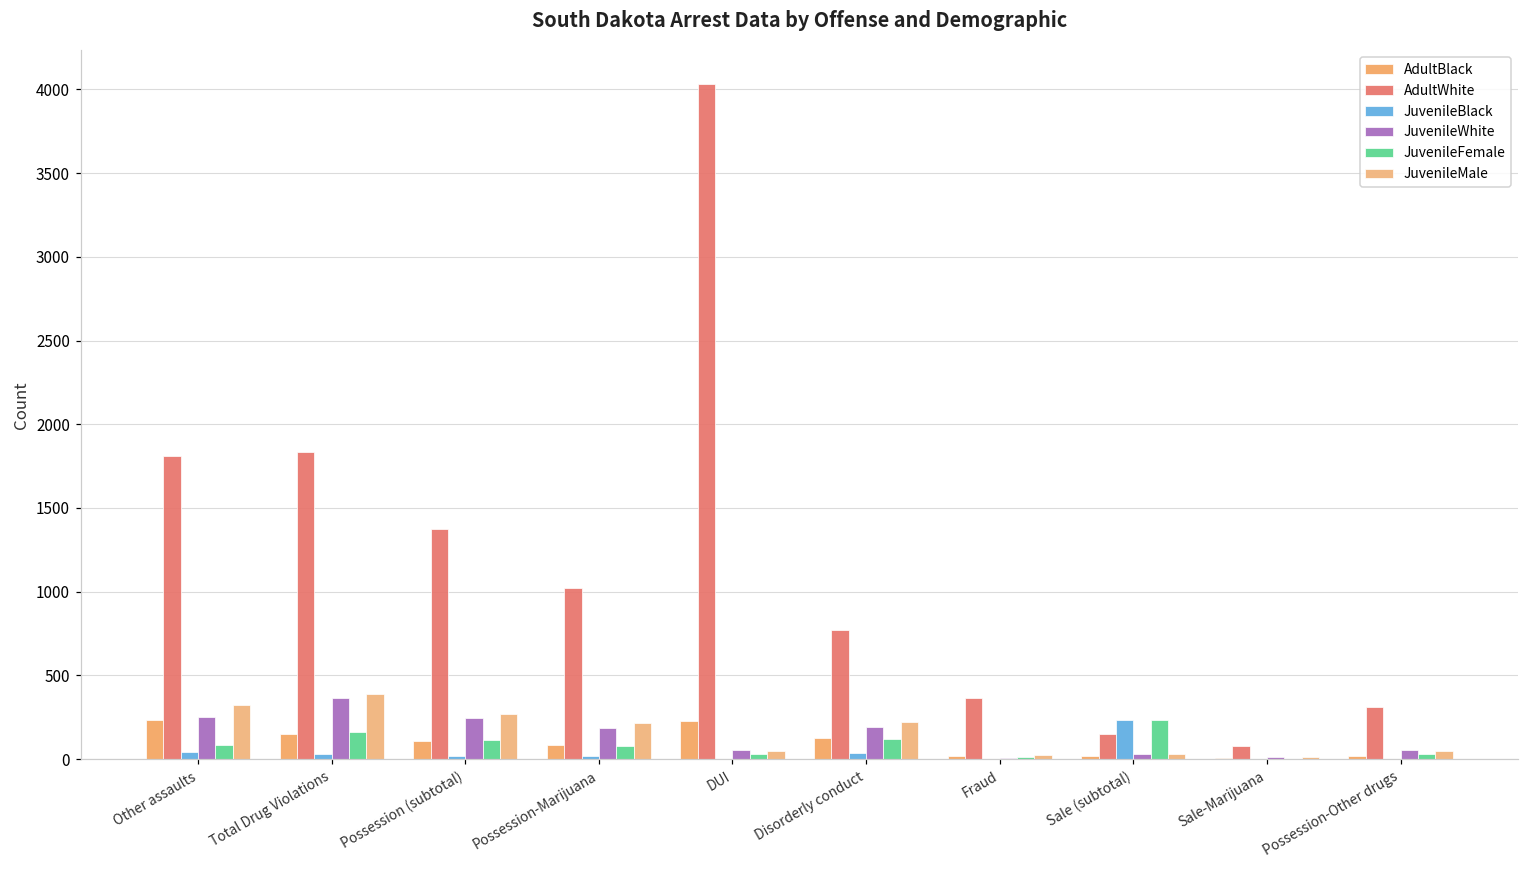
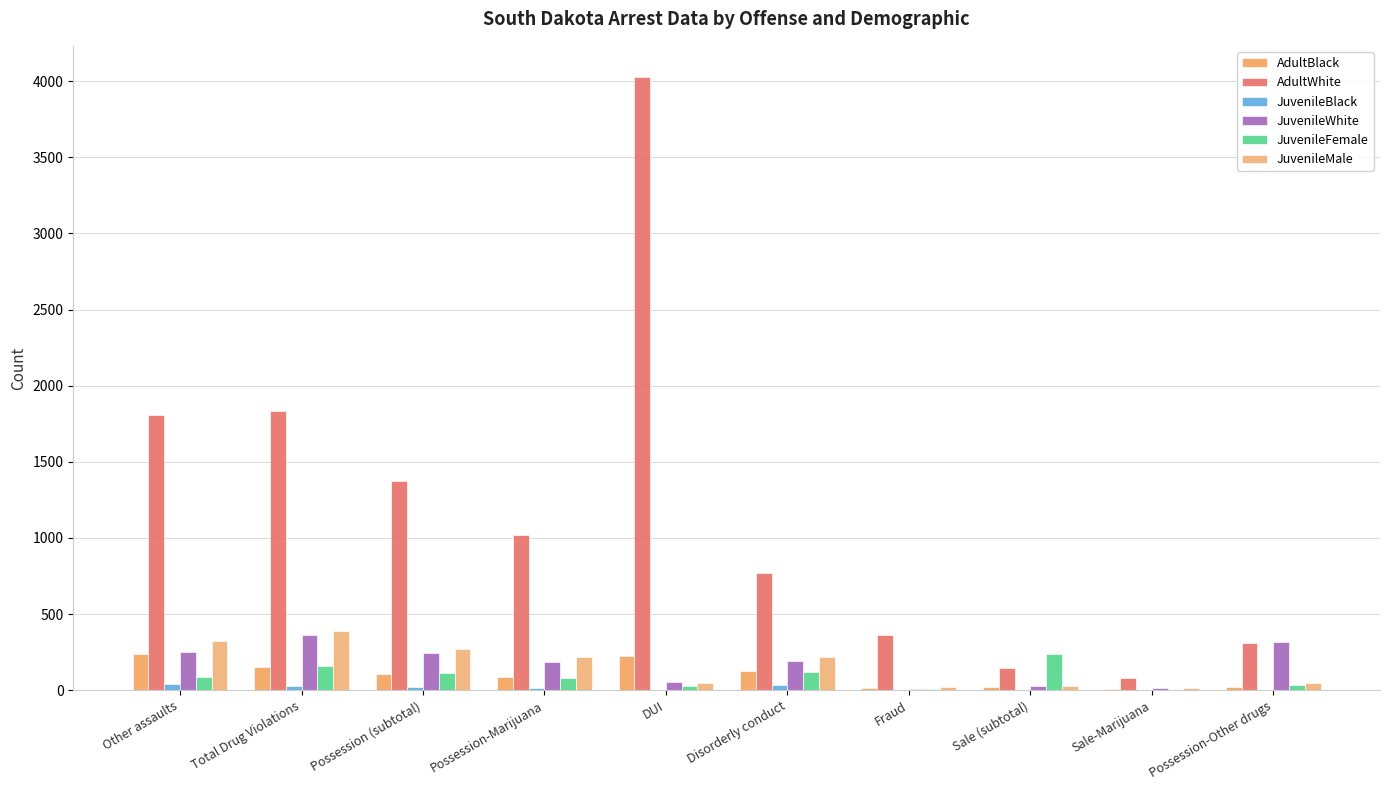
  {
    "JuvenileBlack": {
      "Other assaults": 40,
      "Total Drug Violations": 30,
      "Possession (subtotal)": 20,
      "Disorderly conduct": 40,
      "Fraud": 0,
-     "Sale (subtotal)": 230,
+     "Sale (subtotal)": 0,
      "Sale-Marijuana": 0
    },
    "JuvenileWhite": {
      "Other assaults": 250,
      "Total Drug Violations": 360,
      "Possession (subtotal)": 250,
      "Possession-Marijuana": 190,
      "DUI": 60,
      "Disorderly conduct": 190,
      "Sale (subtotal)": 30,
-     "Possession-Other drugs": 50
+     "Possession-Other drugs": 310
    },
    "JuvenileFemale": {
      "Other assaults": 90,
      "Total Drug Violations": 160,
      "Possession (subtotal)": 110,
      "Possession-Marijuana": 80,
      "DUI": 30,
      "Disorderly conduct": 120,
      "Sale (subtotal)": 240,
      "Possession-Other drugs": 30
    }
  }
